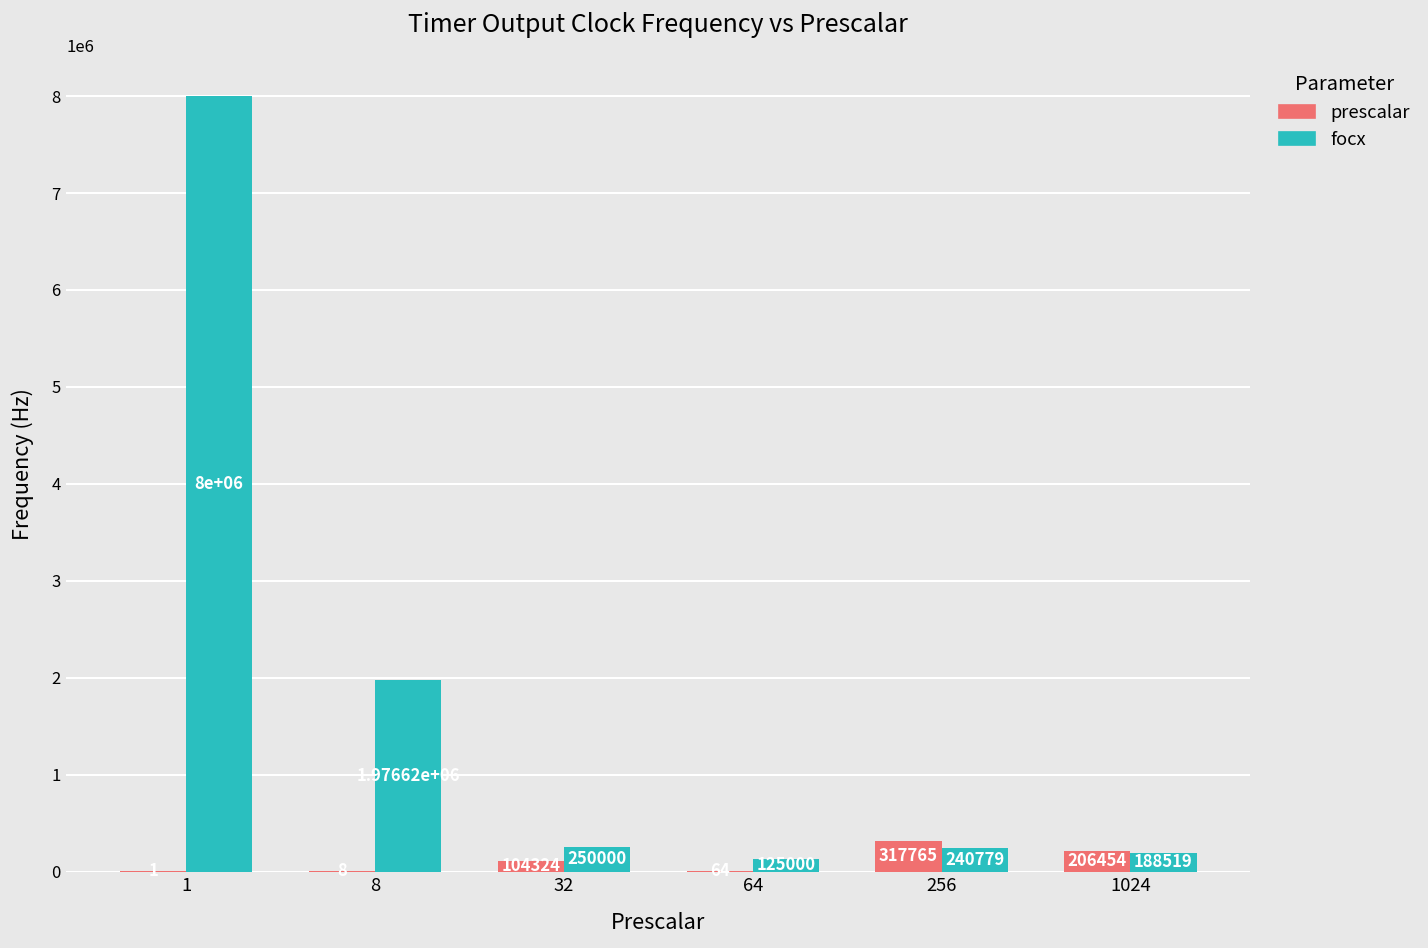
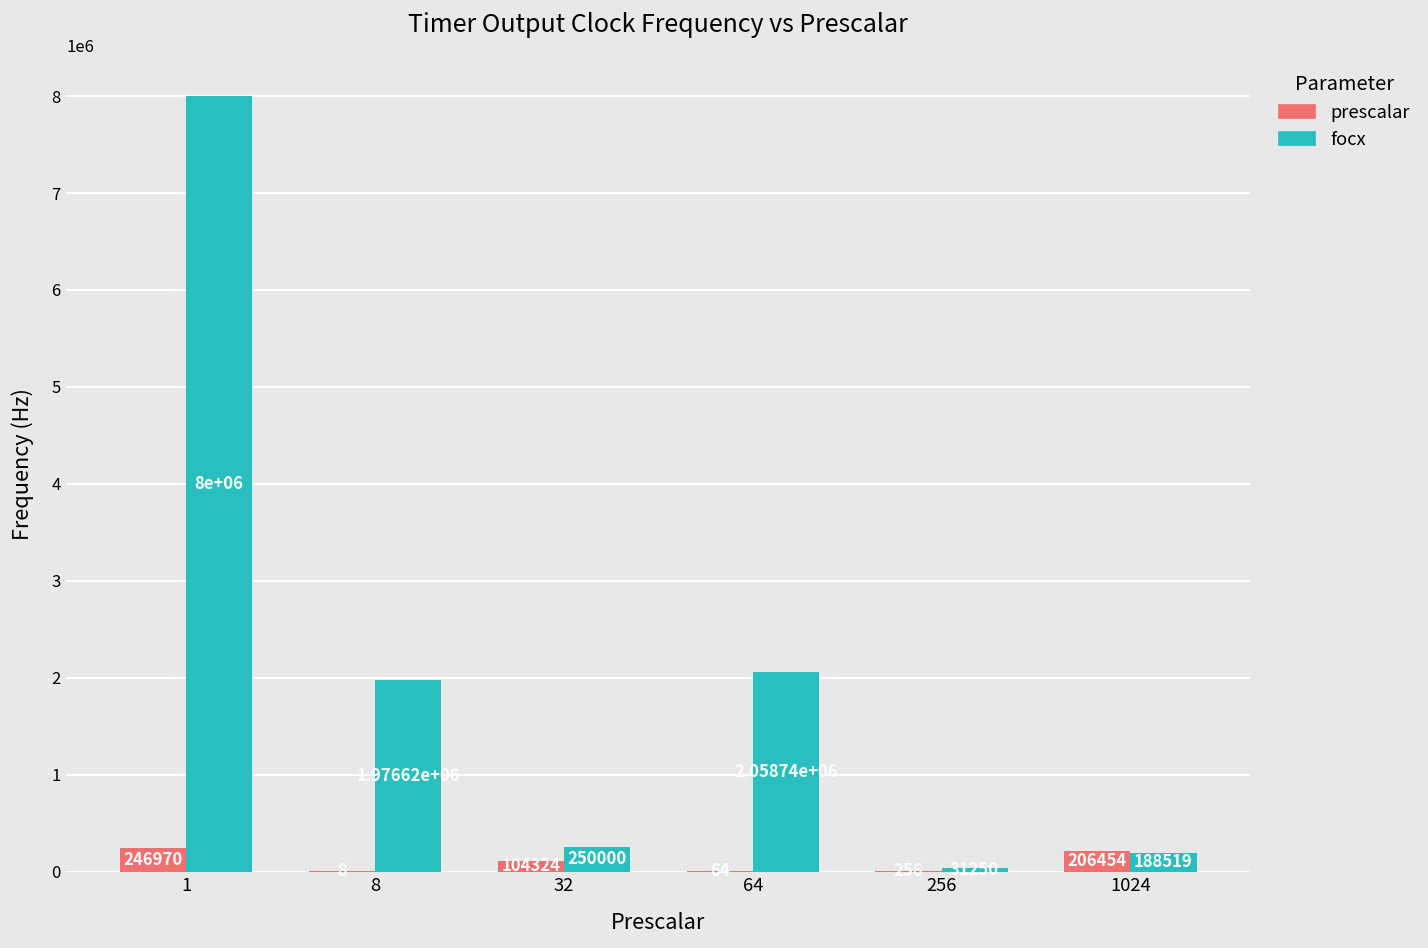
  {
    "prescalar": {
-     "1": "0",
+     "1": "200000",
      "32": "100000",
-     "256": "300000"
+     "256": "0"
    },
    "focx": {
      "1": "8e+06",
      "32": "250000",
-     "64": "125000",
-     "256": "200000",
+     "64": "2.05874e+06",
+     "256": "0",
      "1024": "188519"
    }
  }
